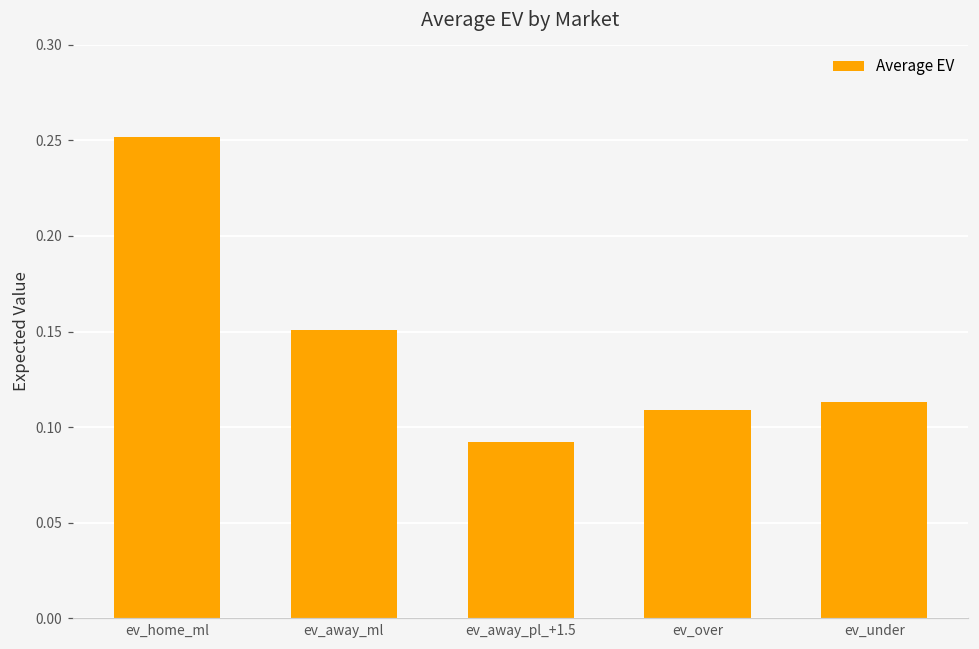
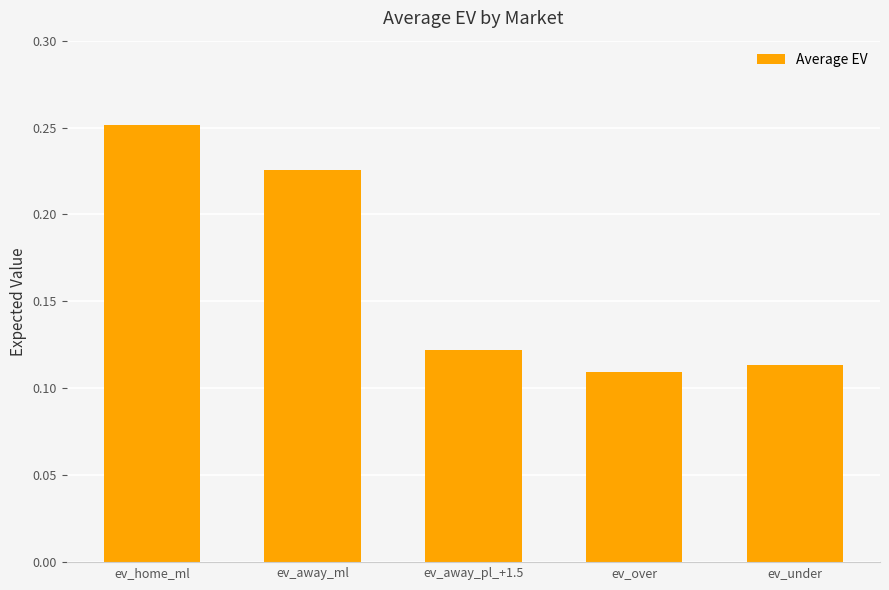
  {
    "ev_home_ml": 0.252,
-   "ev_away_ml": 0.151,
-   "ev_away_pl_+1.5": 0.092,
+   "ev_away_ml": 0.226,
+   "ev_away_pl_+1.5": 0.122,
    "ev_over": 0.109,
    "ev_under": 0.113
  }
